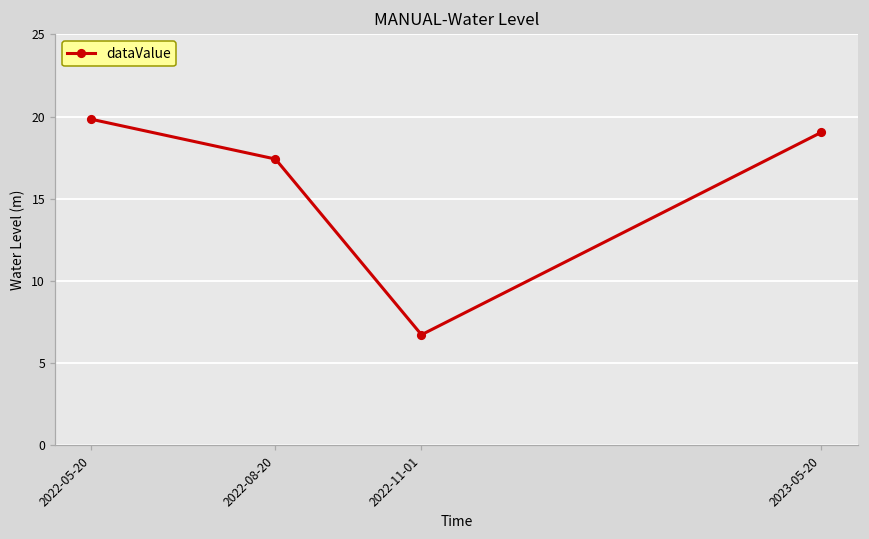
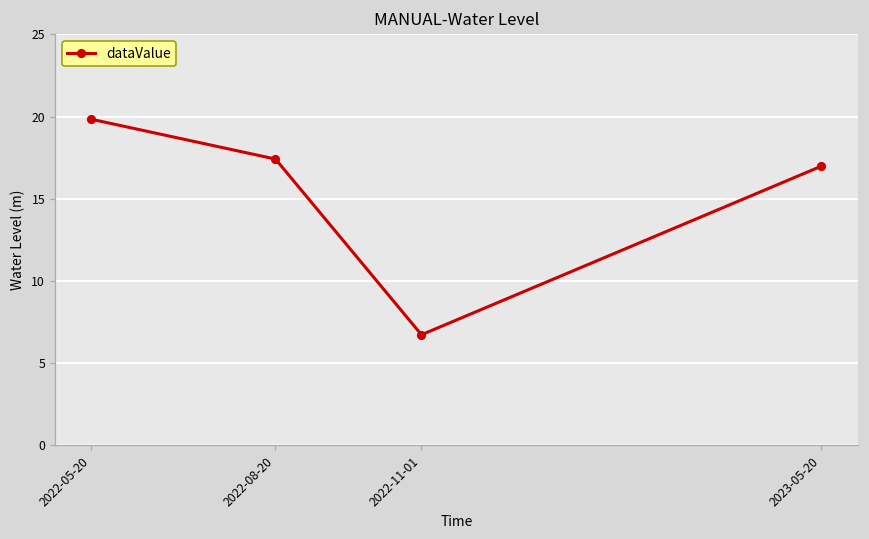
  {
    "2022-05-20": 19.8,
    "2022-08-20": 17.4,
    "2022-11-01": 6.7,
-   "2023-05-20": 19.1
+   "2023-05-20": 17.0
  }
